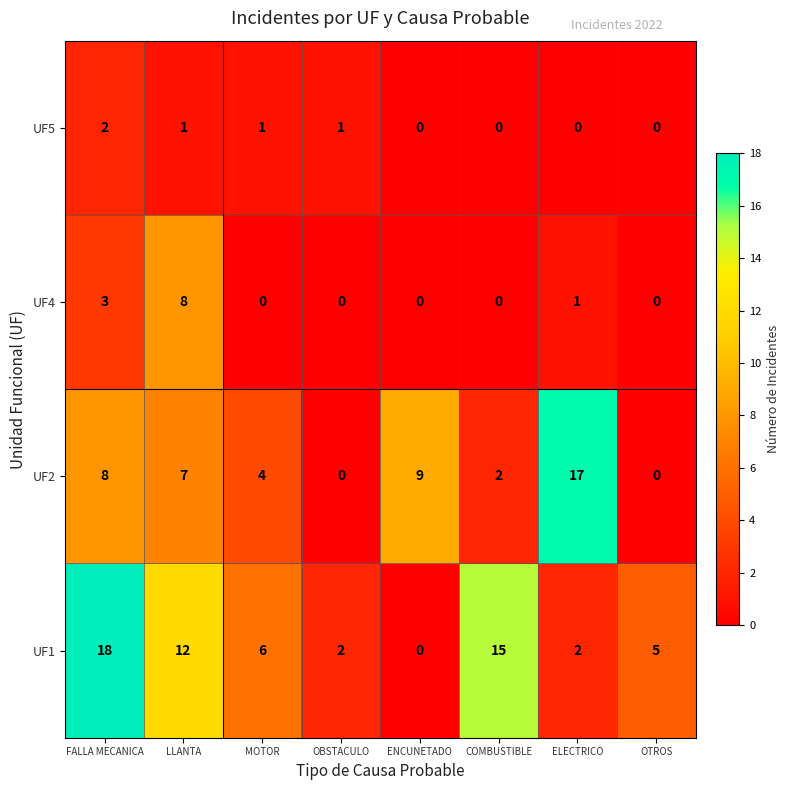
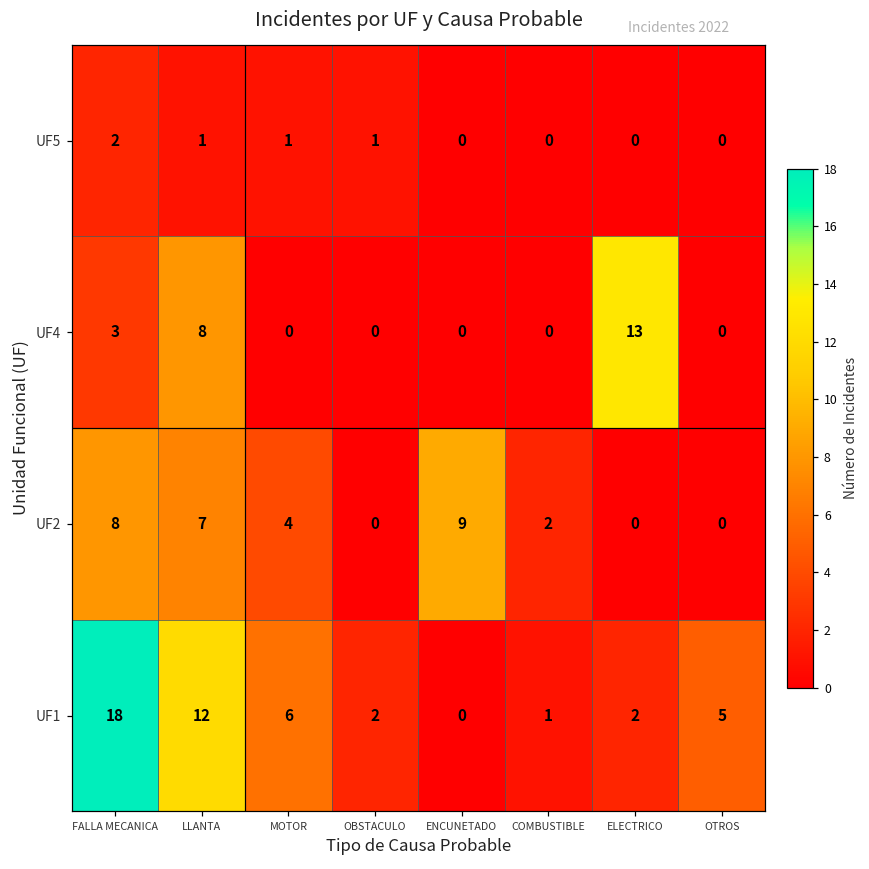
  {
    "UF5": {
      "FALLA MECANICA": 2,
      "LLANTA": 1,
      "MOTOR": 1,
      "OBSTACULO": 1,
      "ENCUNETADO": 0,
      "COMBUSTIBLE": 0,
      "ELECTRICO": 0,
      "OTROS": 0
    },
    "UF4": {
      "FALLA MECANICA": 3,
      "LLANTA": 8,
      "MOTOR": 0,
      "OBSTACULO": 0,
      "ENCUNETADO": 0,
      "COMBUSTIBLE": 0,
-     "ELECTRICO": 1,
+     "ELECTRICO": 13,
      "OTROS": 0
    },
    "UF2": {
      "FALLA MECANICA": 8,
      "LLANTA": 7,
      "MOTOR": 4,
      "OBSTACULO": 0,
      "ENCUNETADO": 9,
      "COMBUSTIBLE": 2,
-     "ELECTRICO": 17,
+     "ELECTRICO": 0,
      "OTROS": 0
    },
    "UF1": {
      "FALLA MECANICA": 18,
      "LLANTA": 12,
      "MOTOR": 6,
      "OBSTACULO": 2,
      "ENCUNETADO": 0,
-     "COMBUSTIBLE": 15,
+     "COMBUSTIBLE": 1,
      "ELECTRICO": 2,
      "OTROS": 5
    }
  }
